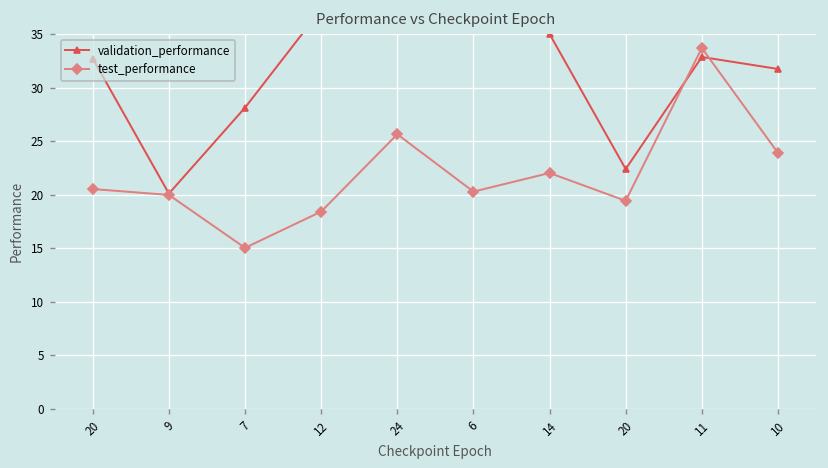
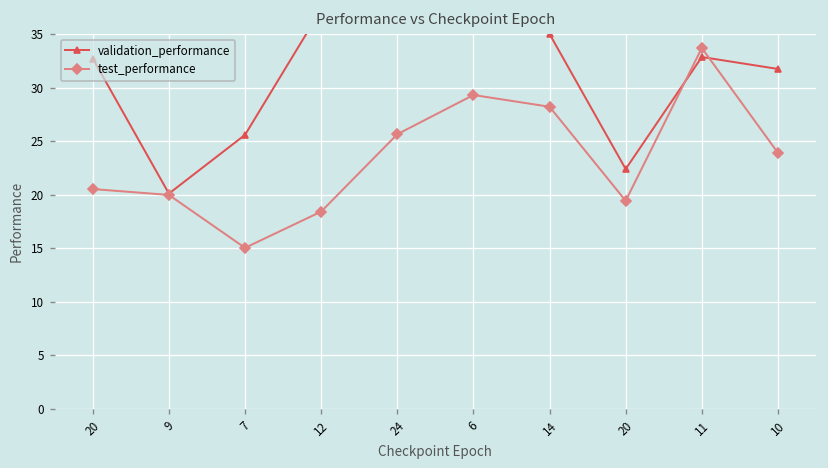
  {
    "validation_performance": {
-     "7": 28,
+     "7": 26,
      "14": 35,
      "11": 33,
      "10": 32
    },
    "test_performance": {
      "7": 15,
      "12": 18,
      "24": 26,
-     "6": 20,
-     "14": 22,
+     "6": 29,
+     "14": 28,
      "11": 34,
      "10": 24
    }
  }
